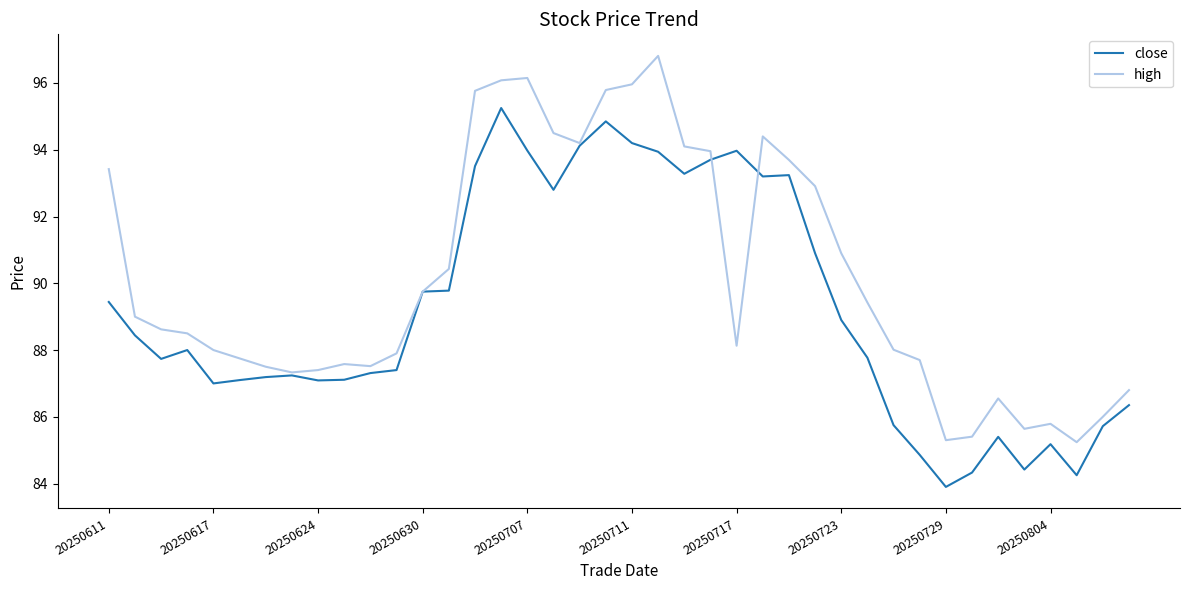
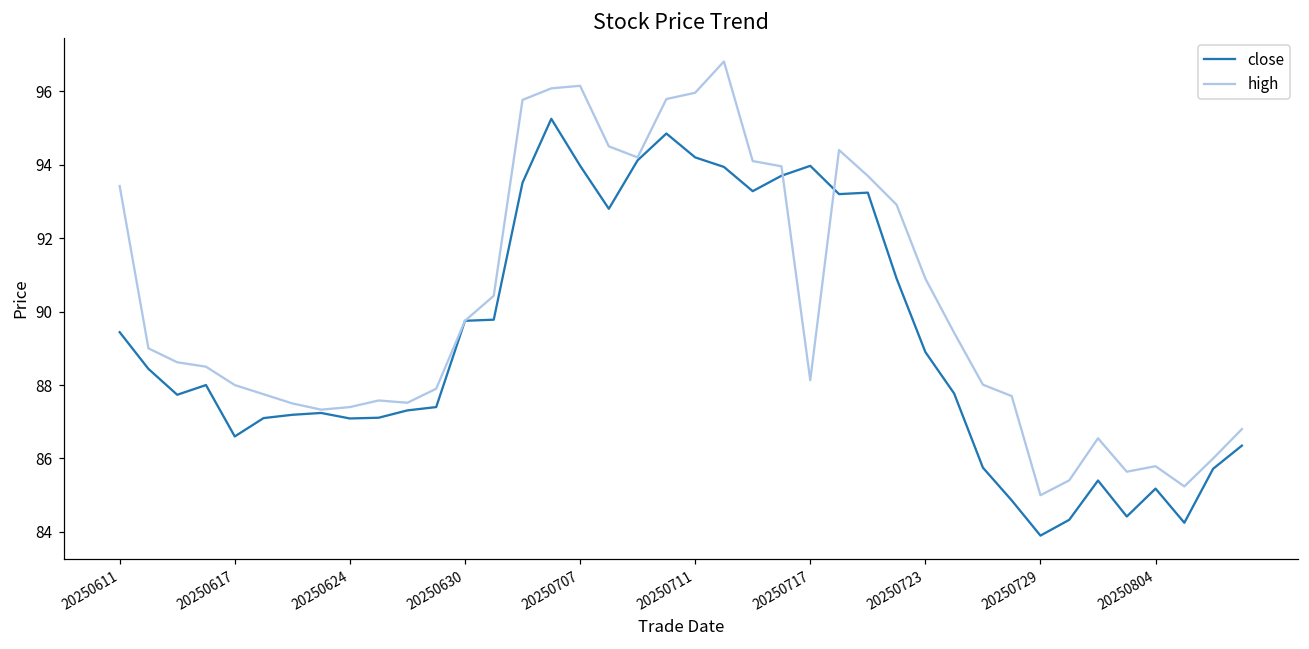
  {
    "close": {
      "20250611": 89.4,
-     "20250617": 87.0,
+     "20250617": 86.6,
      "20250624": 87.1,
      "20250707": 94.0,
      "20250711": 94.2,
      "20250717": 94.0,
      "20250723": 88.9,
      "20250729": 83.9,
      "20250804": 85.2
    },
    "high": {
      "20250611": 93.4,
      "20250617": 88.0,
      "20250624": 87.4,
      "20250707": 96.2,
      "20250711": 96.0,
      "20250717": 88.1,
      "20250723": 90.9,
-     "20250729": 85.3,
+     "20250729": 85.0,
      "20250804": 85.8
    }
  }
